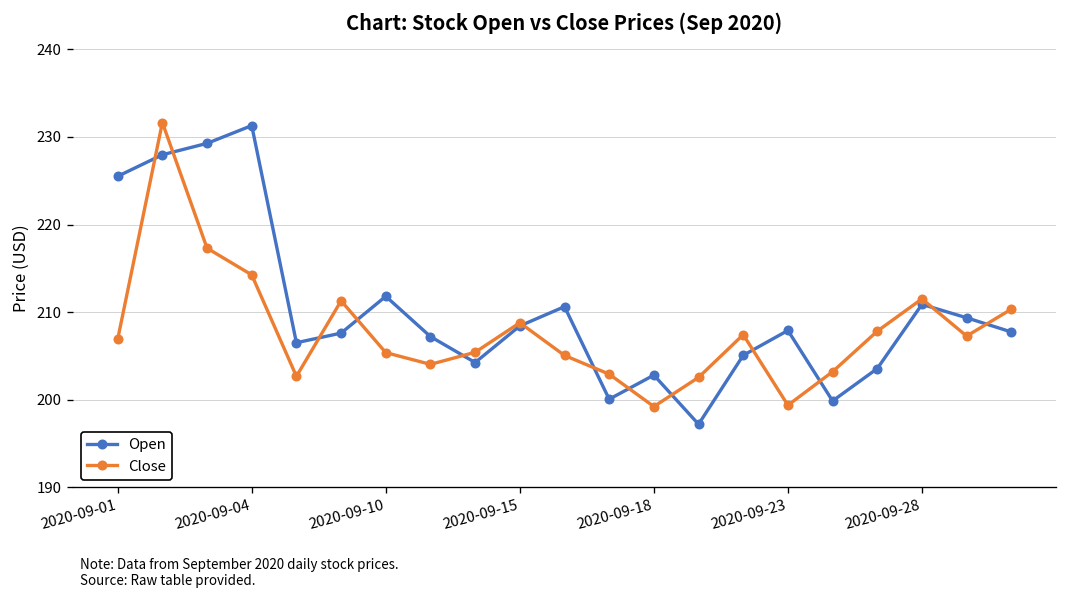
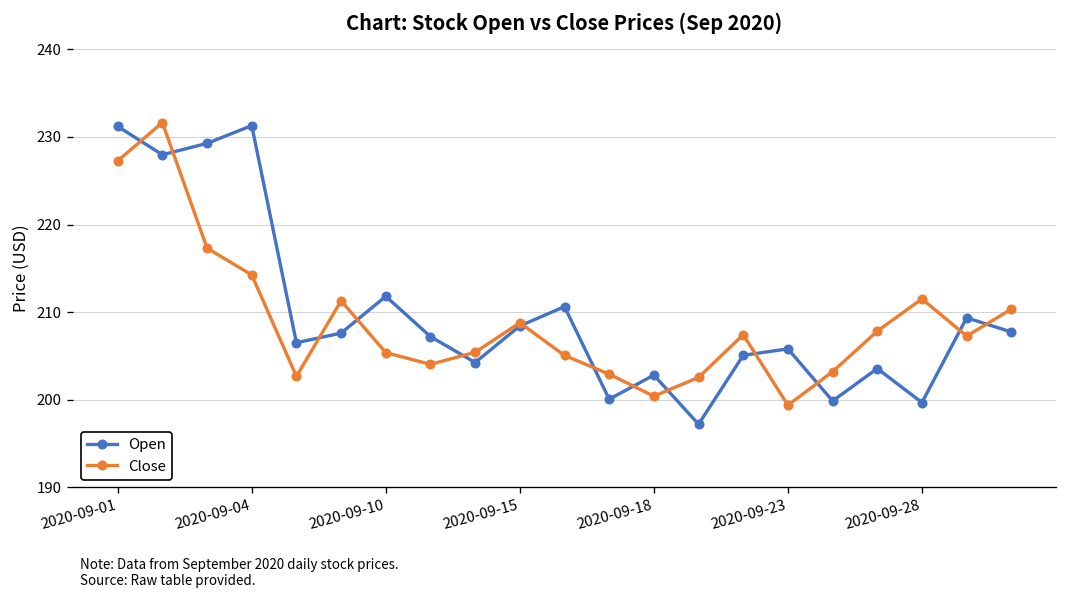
  {
    "Open": {
-     "2020-09-01": 226,
+     "2020-09-01": 231,
      "2020-09-04": 231,
      "2020-09-10": 212,
      "2020-09-15": 208,
      "2020-09-18": 203,
-     "2020-09-23": 208,
-     "2020-09-28": 211
+     "2020-09-23": 206,
+     "2020-09-28": 200
    },
    "Close": {
-     "2020-09-01": 207,
+     "2020-09-01": 227,
      "2020-09-04": 214,
      "2020-09-10": 205,
      "2020-09-15": 209,
-     "2020-09-18": 199,
+     "2020-09-18": 200,
      "2020-09-23": 199,
      "2020-09-28": 212
    }
  }
